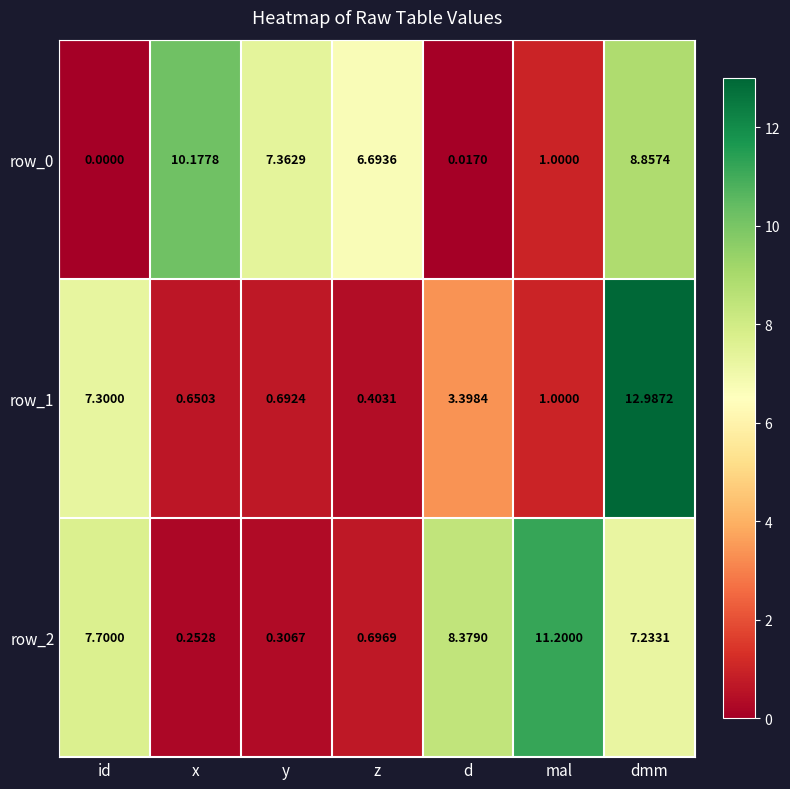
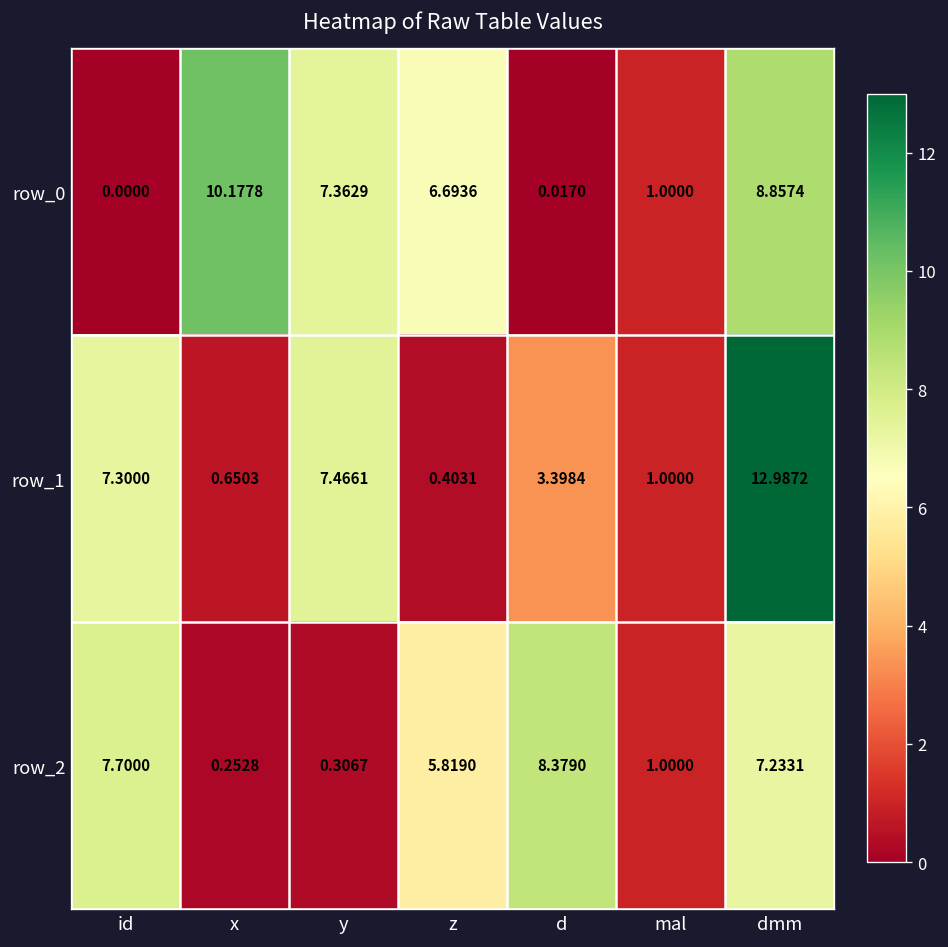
  {
    "row_0": {
      "id": 0.0000,
      "x": 10.1778,
      "y": 7.3629,
      "z": 6.6936,
      "d": 0.0170,
      "mal": 1.0000,
      "dmm": 8.8574
    },
    "row_1": {
      "id": 7.3000,
      "x": 0.6503,
-     "y": 0.6924,
+     "y": 7.4661,
      "z": 0.4031,
      "d": 3.3984,
      "mal": 1.0000,
      "dmm": 12.9872
    },
    "row_2": {
      "id": 7.7000,
      "x": 0.2528,
      "y": 0.3067,
-     "z": 0.6969,
+     "z": 5.8190,
      "d": 8.3790,
-     "mal": 11.2000,
+     "mal": 1.0000,
      "dmm": 7.2331
    }
  }
